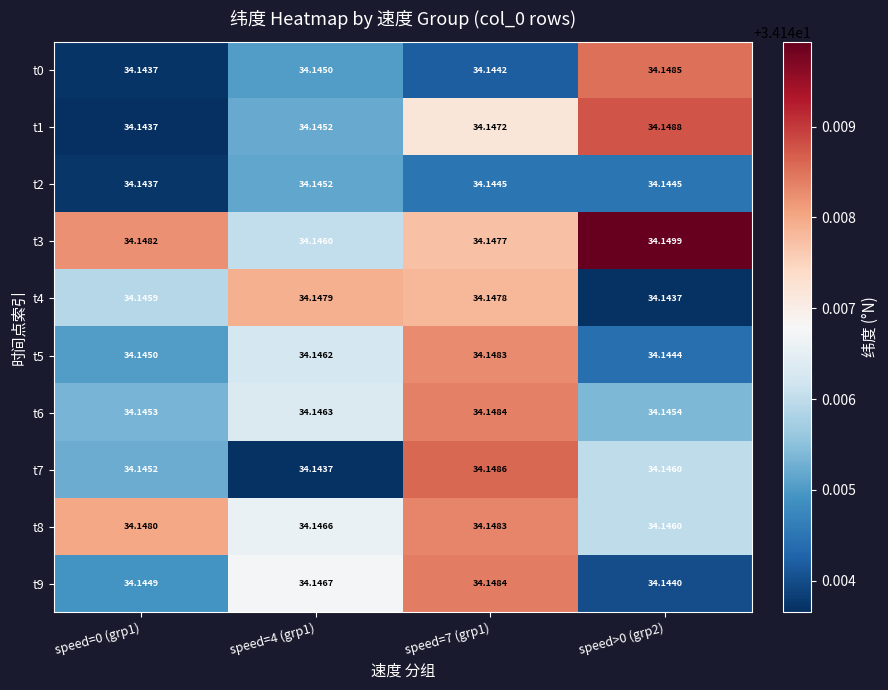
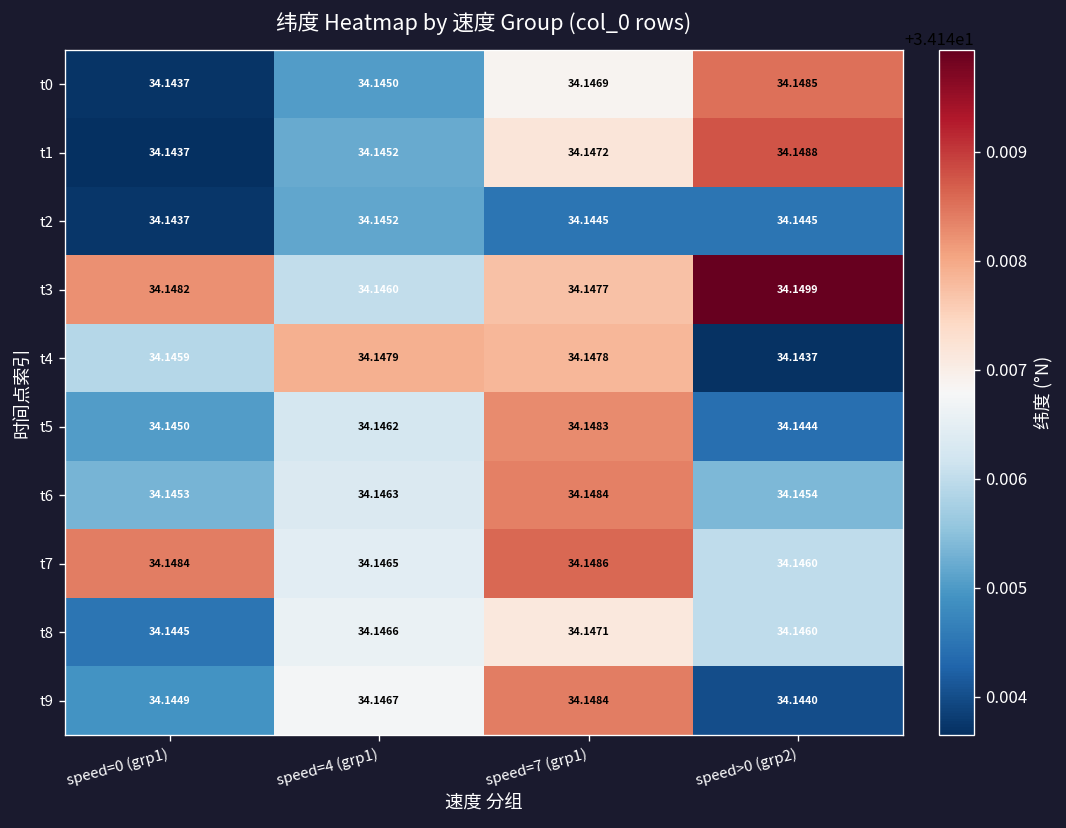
  {
    "t0": {
      "speed=0 (grp1)": 34.1437,
      "speed=4 (grp1)": 34.1450,
-     "speed=7 (grp1)": 34.1442,
+     "speed=7 (grp1)": 34.1469,
      "speed>0 (grp2)": 34.1485
    },
    "t1": {
      "speed=0 (grp1)": 34.1437,
      "speed=4 (grp1)": 34.1452,
      "speed=7 (grp1)": 34.1472,
      "speed>0 (grp2)": 34.1488
    },
    "t2": {
      "speed=0 (grp1)": 34.1437,
      "speed=4 (grp1)": 34.1452,
      "speed=7 (grp1)": 34.1445,
      "speed>0 (grp2)": 34.1445
    },
    "t3": {
      "speed=0 (grp1)": 34.1482,
      "speed=4 (grp1)": 34.1460,
      "speed=7 (grp1)": 34.1477,
      "speed>0 (grp2)": 34.1499
    },
    "t4": {
      "speed=0 (grp1)": 34.1459,
      "speed=4 (grp1)": 34.1479,
      "speed=7 (grp1)": 34.1478,
      "speed>0 (grp2)": 34.1437
    },
    "t5": {
      "speed=0 (grp1)": 34.1450,
      "speed=4 (grp1)": 34.1462,
      "speed=7 (grp1)": 34.1483,
      "speed>0 (grp2)": 34.1444
    },
    "t6": {
      "speed=0 (grp1)": 34.1453,
      "speed=4 (grp1)": 34.1463,
      "speed=7 (grp1)": 34.1484,
      "speed>0 (grp2)": 34.1454
    },
    "t7": {
-     "speed=0 (grp1)": 34.1452,
-     "speed=4 (grp1)": 34.1437,
+     "speed=0 (grp1)": 34.1484,
+     "speed=4 (grp1)": 34.1465,
      "speed=7 (grp1)": 34.1486,
      "speed>0 (grp2)": 34.1460
    },
    "t8": {
-     "speed=0 (grp1)": 34.1480,
+     "speed=0 (grp1)": 34.1445,
      "speed=4 (grp1)": 34.1466,
-     "speed=7 (grp1)": 34.1483,
+     "speed=7 (grp1)": 34.1471,
      "speed>0 (grp2)": 34.1460
    },
    "t9": {
      "speed=0 (grp1)": 34.1449,
      "speed=4 (grp1)": 34.1467,
      "speed=7 (grp1)": 34.1484,
      "speed>0 (grp2)": 34.1440
    }
  }
